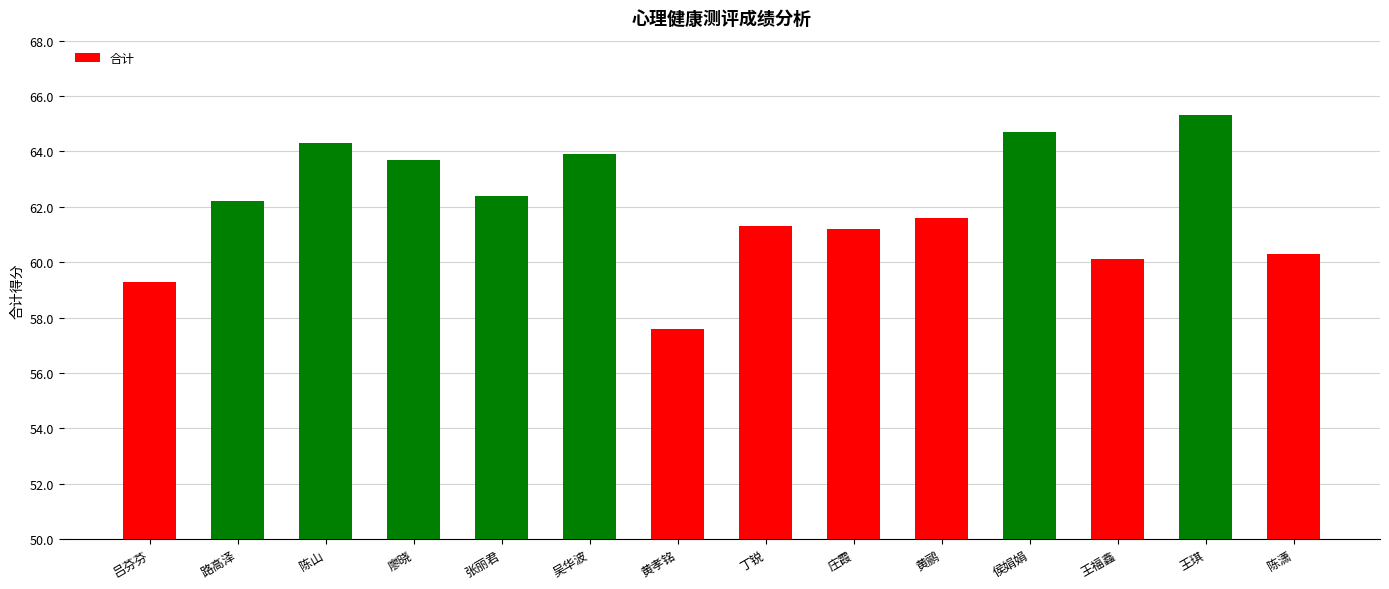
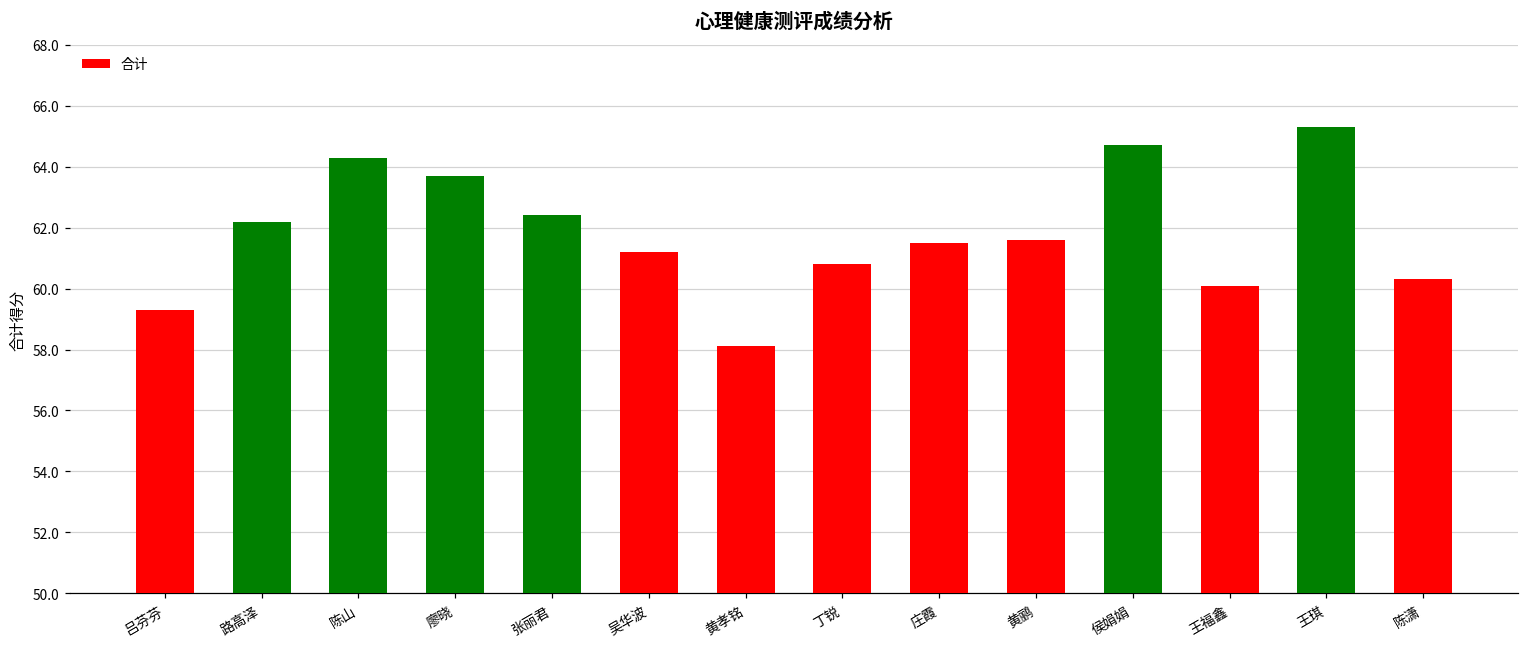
  {
    "吕芬芬": 59.3,
    "路高泽": 62.2,
    "陈山": 64.3,
    "廖晓": 63.7,
    "张丽君": 62.4,
-   "吴华波": 63.9,
-   "黄孝铭": 57.6,
-   "丁锐": 61.3,
-   "庄霞": 61.2,
+   "吴华波": 61.2,
+   "黄孝铭": 58.1,
+   "丁锐": 60.8,
+   "庄霞": 61.5,
    "黄鹂": 61.6,
    "侯娟娟": 64.7,
    "王福鑫": 60.1,
    "王琪": 65.3,
    "陈潇": 60.3
  }
